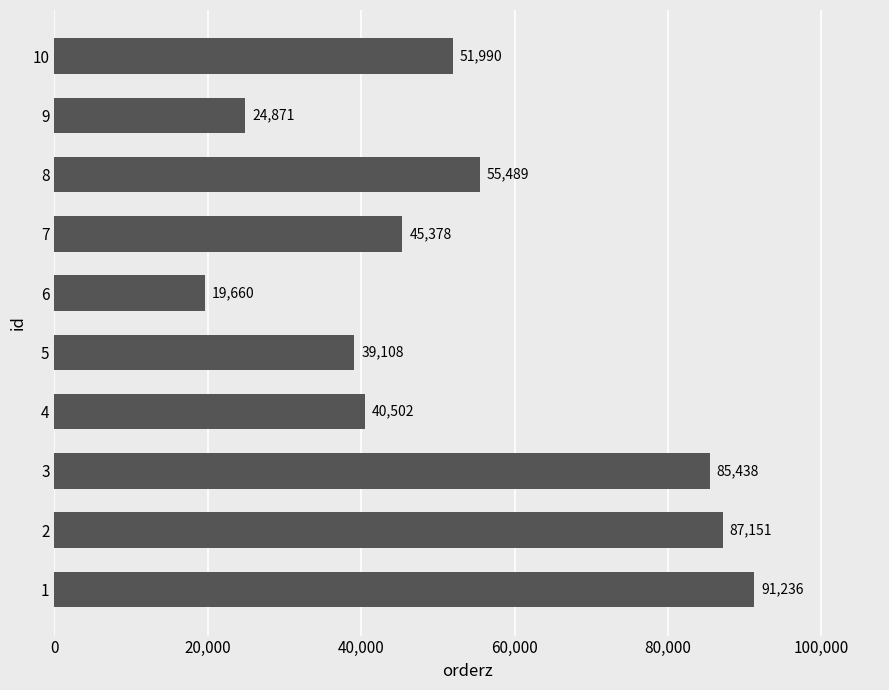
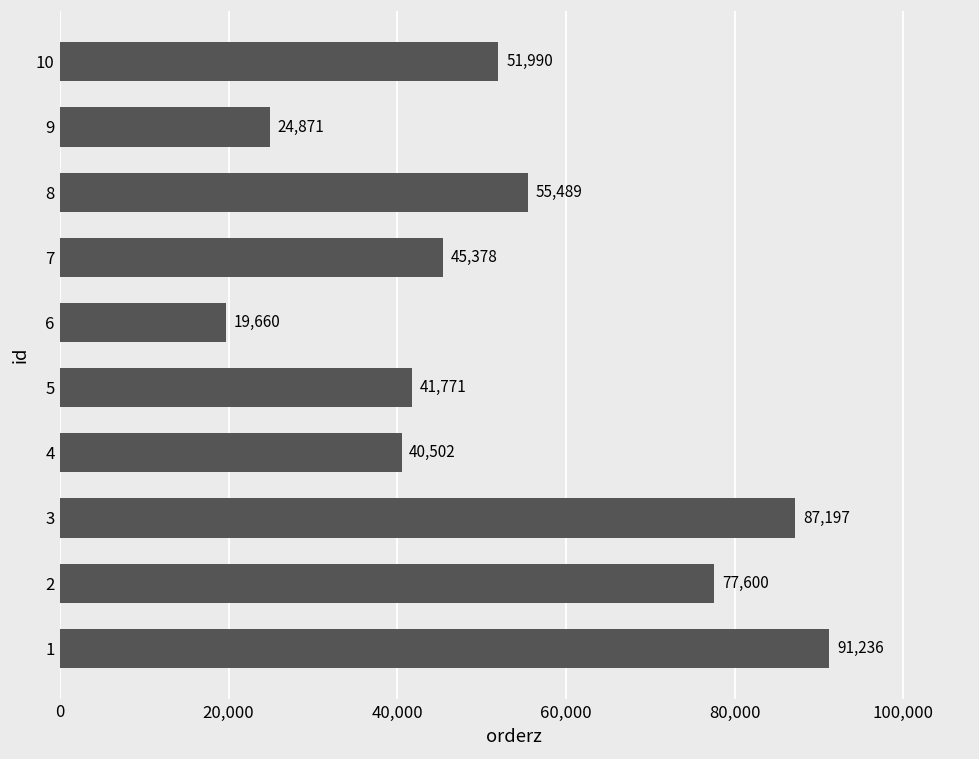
  {
    "10": "51,990",
    "9": "24,871",
    "8": "55,489",
    "7": "45,378",
    "6": "19,660",
-   "5": "39,108",
+   "5": "41,771",
    "4": "40,502",
-   "3": "85,438",
-   "2": "87,151",
+   "3": "87,197",
+   "2": "77,600",
    "1": "91,236"
  }
